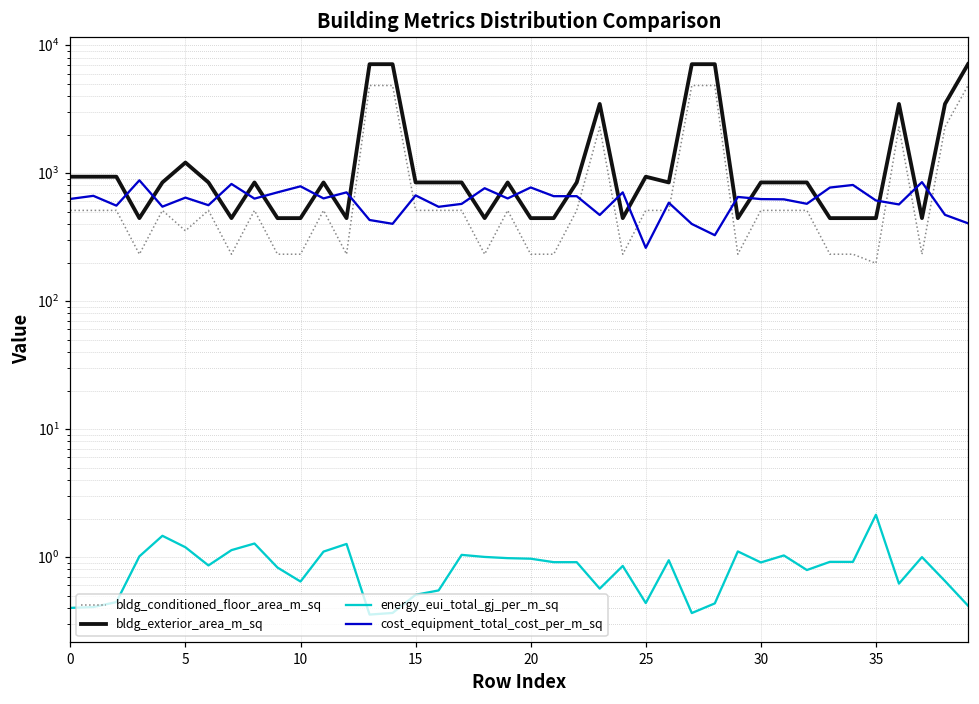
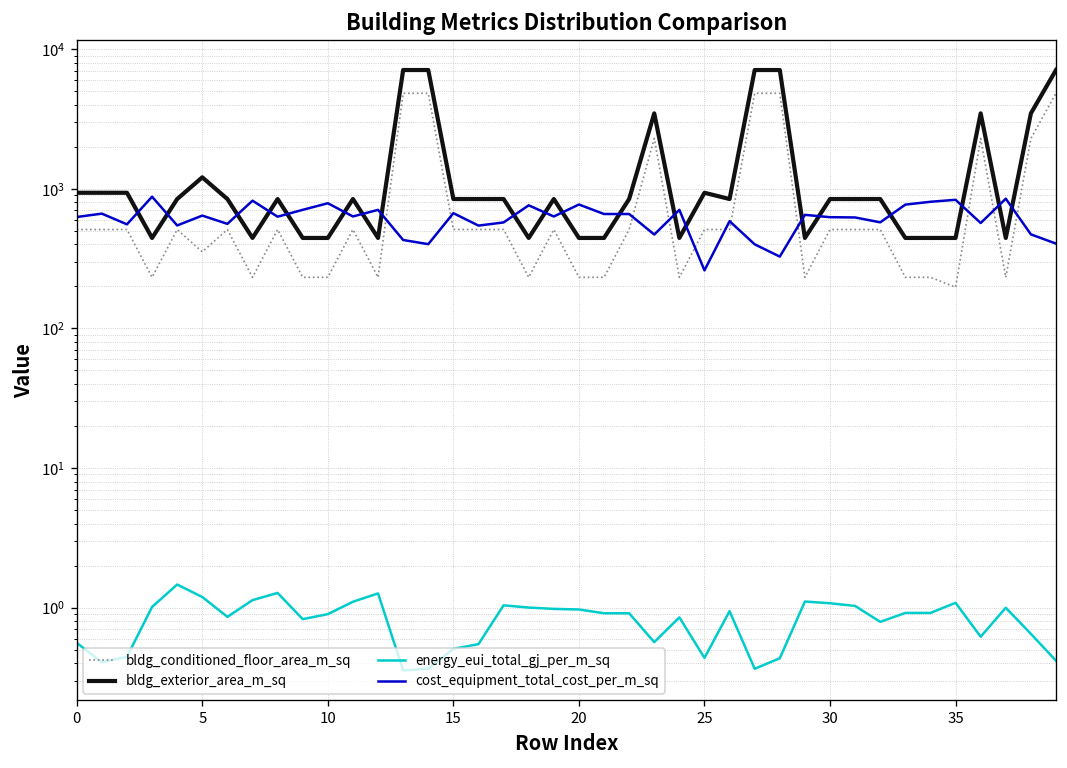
  {
    "bldg_conditioned_floor_area_m_sq": {
      "0": 500,
      "5": 350,
      "10": 230,
      "15": 500,
      "20": 230,
      "25": 500,
      "30": 500,
      "35": 200
    },
    "bldg_exterior_area_m_sq": {
      "0": 900,
      "5": 1200,
      "10": 440,
      "15": 800,
      "20": 440,
      "25": 900,
      "30": 800,
      "35": 440
    },
    "energy_eui_total_gj_per_m_sq": {
-     "0": 0.40,
+     "0": 0.6,
      "5": 1.2,
-     "10": 0.6,
+     "10": 0.9,
      "15": 0.5,
      "20": 1.0,
      "25": 0.44,
-     "30": 0.9,
-     "35": 2.1
+     "30": 1.1,
+     "35": 1.1
    },
    "cost_equipment_total_cost_per_m_sq": {
      "0": 600,
      "5": 600,
      "10": 800,
      "15": 700,
      "20": 800,
      "25": 260,
      "30": 600,
-     "35": 600
+     "35": 800
    }
  }
